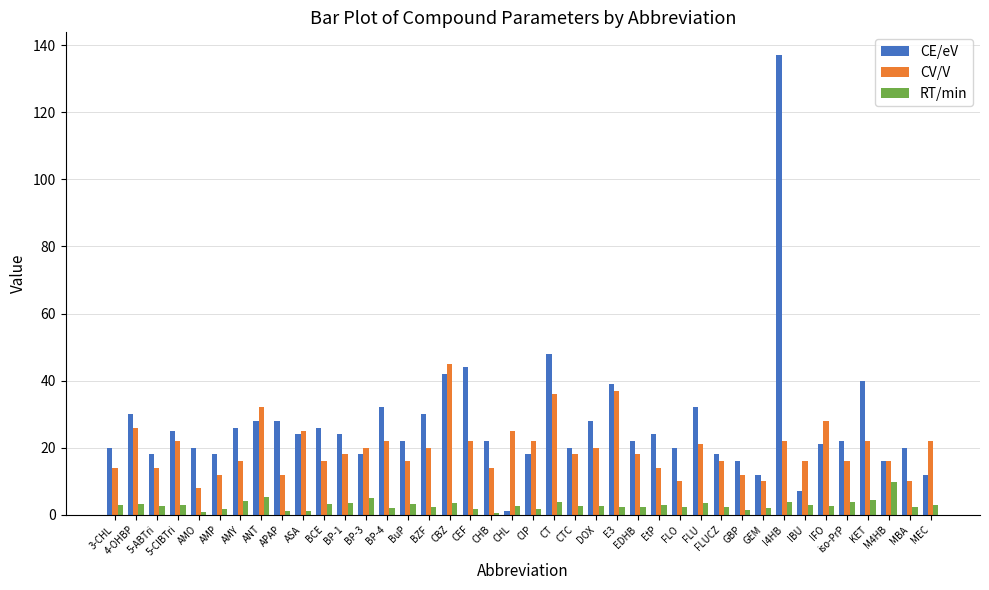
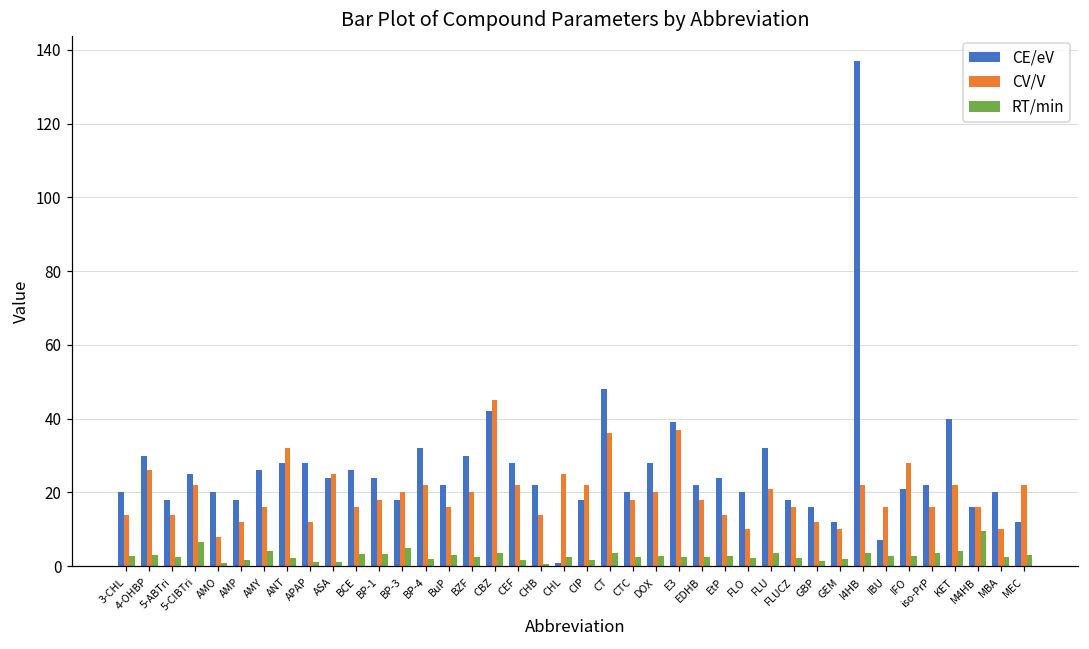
  {
    "CE/eV": {
      "3-CHL": 20,
      "4-OHBP": 30,
      "5-ABTri": 18,
      "5-CIBTri": 25,
      "AMO": 20,
      "AMP": 18,
      "AMY": 26,
      "ANT": 28,
      "APAP": 28,
      "ASA": 24,
      "BCE": 26,
      "BP-1": 24,
      "BP-3": 18,
      "BP-4": 32,
      "BuP": 22,
      "BZF": 30,
      "CBZ": 42,
-     "CEF": 44,
+     "CEF": 28,
      "CHB": 22,
      "CHL": 1,
      "CIP": 18,
      "CT": 48,
      "CTC": 20,
      "DOX": 28,
      "E3": 39,
      "EDHB": 22,
      "EtP": 24,
      "FLO": 20,
      "FLU": 32,
      "FLUCZ": 18,
      "GBP": 16,
      "GEM": 12,
      "I4HB": 137,
      "IBU": 7,
      "IFO": 21,
      "iso-PrP": 22,
      "KET": 40,
      "M4HB": 16,
      "MBA": 20,
      "MEC": 12
    },
    "CV/V": {
      "3-CHL": 14,
      "4-OHBP": 26,
      "5-ABTri": 14,
      "5-CIBTri": 22,
      "AMO": 8,
      "AMP": 12,
      "AMY": 16,
      "ANT": 32,
      "APAP": 12,
      "ASA": 25,
      "BCE": 16,
      "BP-1": 18,
      "BP-3": 20,
      "BP-4": 22,
      "BuP": 16,
      "BZF": 20,
      "CBZ": 45,
      "CEF": 22,
      "CHB": 14,
      "CHL": 25,
      "CIP": 22,
      "CT": 36,
      "CTC": 18,
      "DOX": 20,
      "E3": 37,
      "EDHB": 18,
      "EtP": 14,
      "FLO": 10,
      "FLU": 21,
      "FLUCZ": 16,
      "GBP": 12,
      "GEM": 10,
      "I4HB": 22,
      "IBU": 16,
      "IFO": 28,
      "iso-PrP": 16,
      "KET": 22,
      "M4HB": 16,
      "MBA": 10,
      "MEC": 22
    },
    "RT/min": {
      "3-CHL": 3,
      "4-OHBP": 3,
      "5-ABTri": 2,
-     "5-CIBTri": 3,
+     "5-CIBTri": 7,
      "AMO": 1,
      "AMP": 2,
      "AMY": 4,
-     "ANT": 5,
+     "ANT": 2,
      "APAP": 1,
      "ASA": 1,
      "BCE": 3,
      "BP-1": 3,
      "BP-3": 5,
      "BP-4": 2,
      "BuP": 3,
      "BZF": 2,
      "CBZ": 4,
      "CEF": 2,
      "CHL": 2,
      "CIP": 2,
      "CT": 4,
      "CTC": 3,
      "DOX": 3,
      "E3": 2,
      "EDHB": 2,
      "EtP": 3,
      "FLO": 2,
      "FLU": 4,
      "FLUCZ": 2,
      "GBP": 1,
      "GEM": 2,
      "I4HB": 4,
      "IBU": 3,
      "IFO": 3,
      "iso-PrP": 4,
      "KET": 4,
      "M4HB": 10,
      "MBA": 2,
      "MEC": 3
    }
  }
